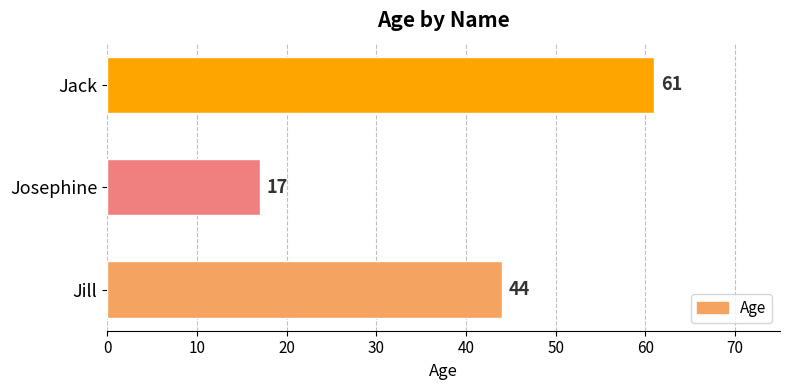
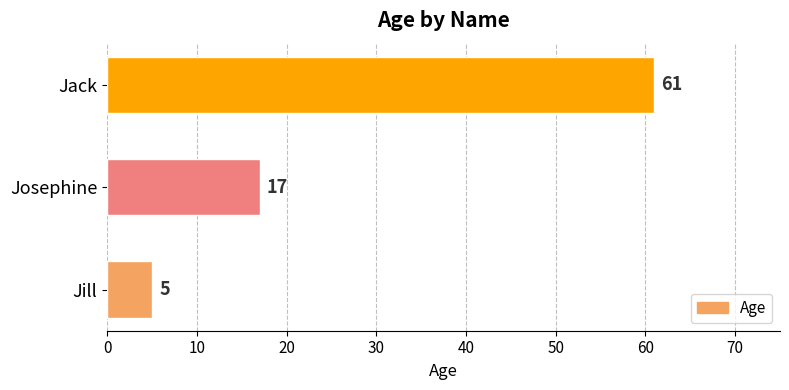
  {
    "Jack": 61,
    "Josephine": 17,
-   "Jill": 44
+   "Jill": 5
  }
